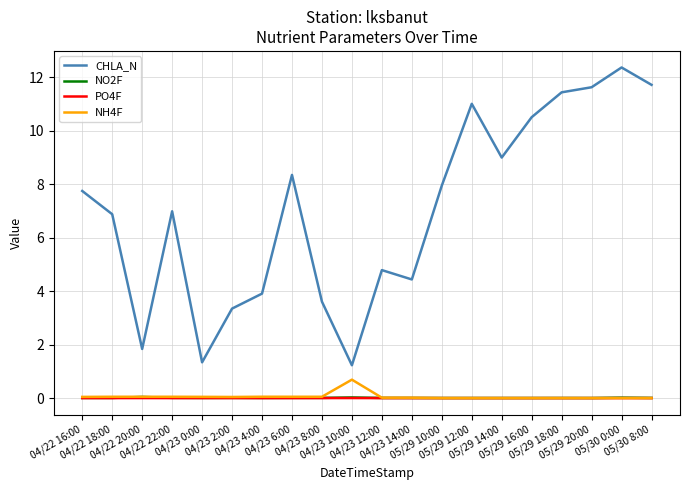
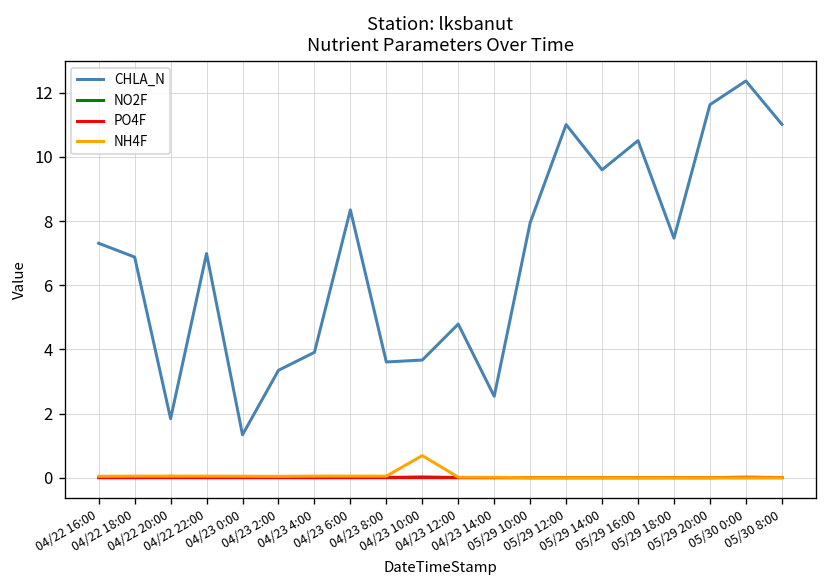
  {
    "CHLA_N": {
-     "04/22 16:00": 7.8,
+     "04/22 16:00": 7.3,
      "04/22 18:00": 6.9,
      "04/22 20:00": 1.8,
      "04/22 22:00": 7.0,
      "04/23 0:00": 1.3,
      "04/23 2:00": 3.4,
      "04/23 4:00": 3.9,
      "04/23 6:00": 8.4,
      "04/23 8:00": 3.6,
-     "04/23 10:00": 1.2,
+     "04/23 10:00": 3.7,
      "04/23 12:00": 4.8,
-     "04/23 14:00": 4.4,
+     "04/23 14:00": 2.5,
      "05/29 10:00": 8.0,
      "05/29 12:00": 11.0,
-     "05/29 14:00": 9.0,
+     "05/29 14:00": 9.6,
      "05/29 16:00": 10.5,
-     "05/29 18:00": 11.4,
+     "05/29 18:00": 7.5,
      "05/29 20:00": 11.6,
      "05/30 0:00": 12.4,
-     "05/30 8:00": 11.7
+     "05/30 8:00": 11.0
    },
    "NH4F": {
      "04/23 10:00": 0.7
    }
  }
